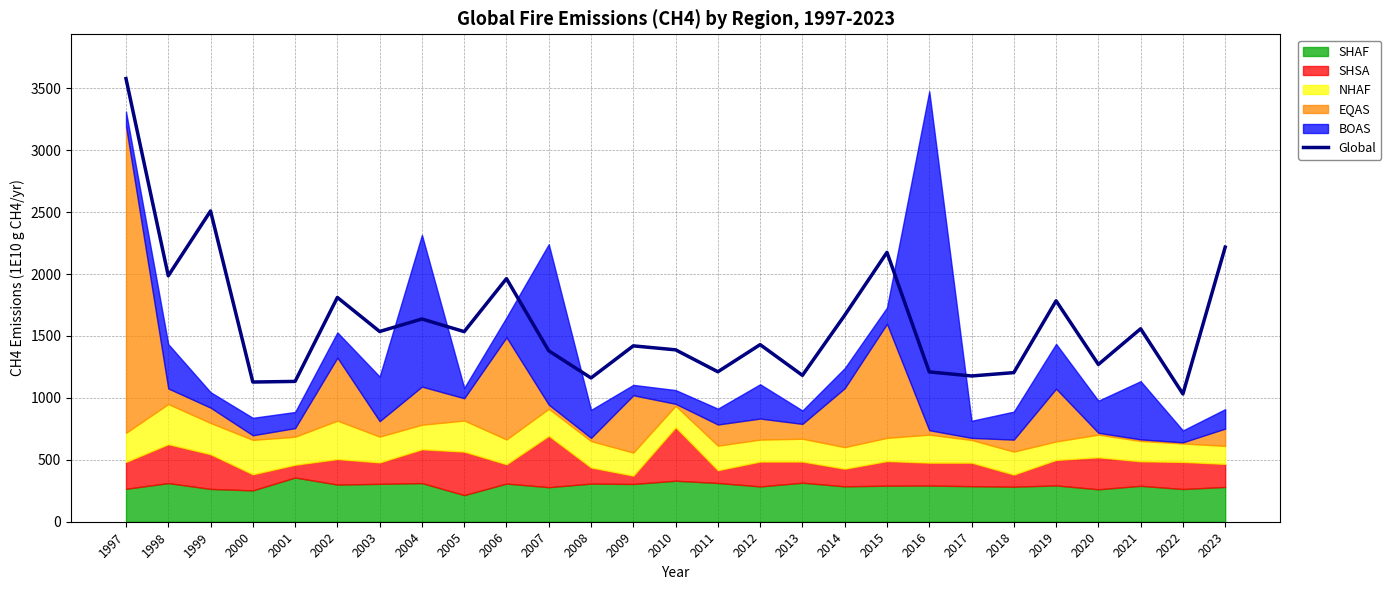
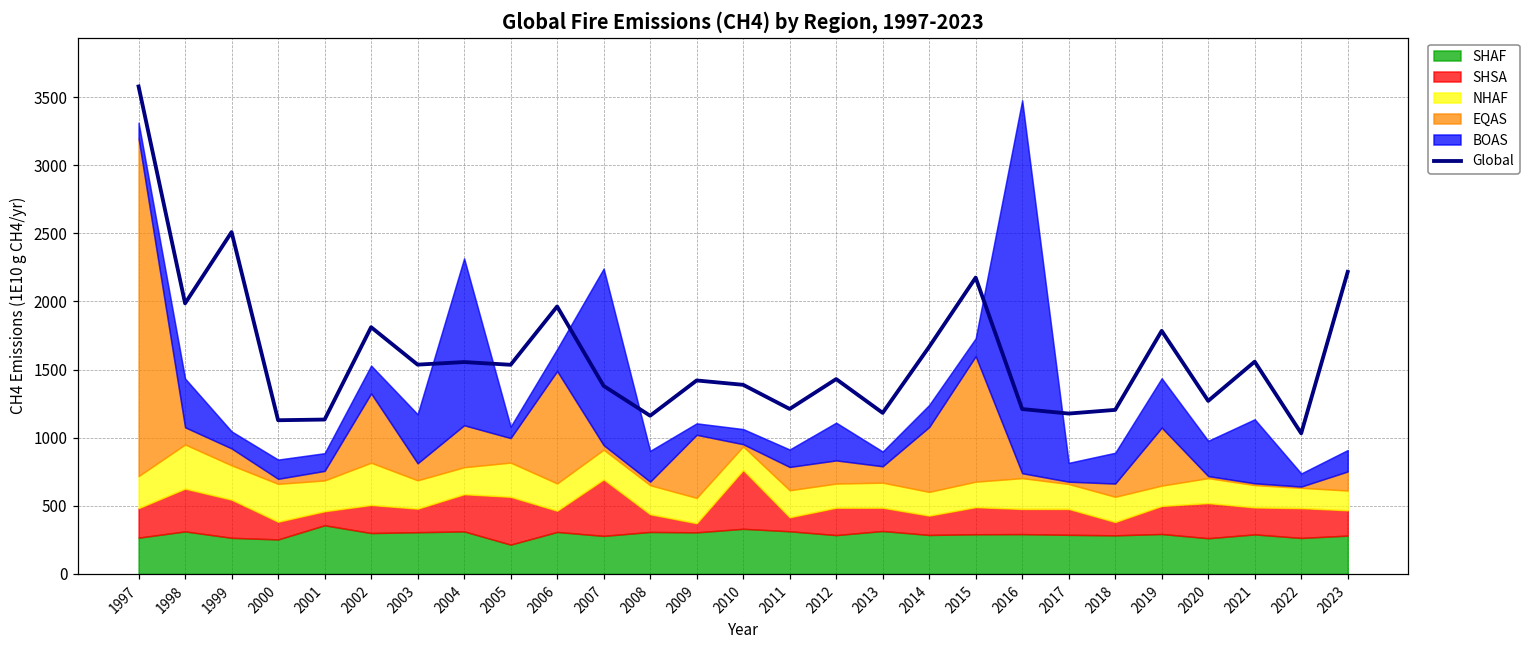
  {
    "Global": {
      "1997": 3580,
      "1998": 1990,
      "1999": 2510,
      "2000": 1130,
      "2001": 1130,
      "2002": 1810,
      "2003": 1540,
-     "2004": 1640,
+     "2004": 1560,
      "2005": 1540,
      "2006": 1960,
      "2007": 1380,
      "2008": 1160,
      "2009": 1420,
      "2010": 1390,
      "2011": 1210,
      "2012": 1430,
      "2013": 1180,
      "2014": 1670,
      "2015": 2180,
      "2016": 1210,
      "2017": 1180,
      "2018": 1200,
      "2019": 1780,
      "2020": 1270,
      "2021": 1560,
      "2022": 1030,
      "2023": 2220
    },
    "SHAF": {
      "1997": 270,
      "1998": 310,
      "1999": 270,
      "2000": 250,
      "2001": 360,
      "2002": 300,
      "2003": 310,
      "2004": 310,
      "2005": 220,
      "2006": 310,
      "2007": 280,
      "2008": 310,
      "2009": 310,
      "2010": 330,
      "2011": 310,
      "2012": 290,
      "2013": 320,
      "2014": 290,
      "2015": 290,
      "2016": 290,
      "2017": 290,
      "2018": 280,
      "2019": 290,
      "2020": 260,
      "2021": 290,
      "2022": 260,
      "2023": 280
    },
    "SHSA": {
      "1997": 220,
      "1998": 310,
      "1999": 280,
      "2000": 130,
      "2001": 100,
      "2002": 210,
      "2003": 170,
      "2004": 270,
      "2005": 350,
      "2006": 160,
      "2007": 420,
      "2008": 130,
      "2009": 70,
      "2010": 430,
      "2011": 100,
      "2012": 200,
      "2013": 170,
      "2014": 140,
      "2015": 200,
      "2016": 190,
      "2017": 190,
      "2018": 100,
      "2019": 210,
      "2020": 260,
      "2021": 200,
      "2022": 220,
      "2023": 190
    },
    "NHAF": {
      "1997": 240,
      "1998": 320,
      "1999": 250,
      "2000": 280,
      "2001": 230,
      "2002": 310,
      "2003": 210,
      "2004": 200,
      "2005": 250,
      "2006": 200,
      "2007": 220,
      "2008": 210,
      "2009": 190,
      "2011": 200,
      "2012": 180,
      "2013": 180,
      "2014": 170,
      "2015": 190,
      "2016": 230,
      "2018": 190,
      "2019": 150,
      "2023": 150
    },
    "EQAS": {
      "1997": 2480,
      "1998": 130,
      "1999": 120,
      "2000": 40,
      "2001": 70,
      "2002": 510,
      "2003": 130,
      "2004": 310,
      "2005": 180,
      "2006": 830,
      "2007": 30,
      "2008": 30,
      "2009": 460,
      "2011": 170,
      "2012": 170,
      "2013": 120,
      "2014": 480,
      "2015": 920,
      "2016": 40,
      "2018": 100,
      "2019": 430,
      "2023": 140
    },
    "BOAS": {
      "1997": 120,
      "1998": 360,
      "1999": 130,
      "2000": 140,
      "2001": 130,
      "2002": 200,
      "2003": 360,
      "2004": 1230,
      "2005": 80,
      "2006": 160,
      "2007": 1300,
      "2008": 230,
      "2009": 80,
      "2010": 110,
      "2011": 130,
      "2012": 280,
      "2013": 110,
      "2014": 160,
      "2015": 130,
      "2016": 2740,
      "2017": 140,
      "2018": 230,
      "2019": 360,
      "2020": 260,
      "2021": 470,
      "2022": 100,
      "2023": 160
    }
  }
